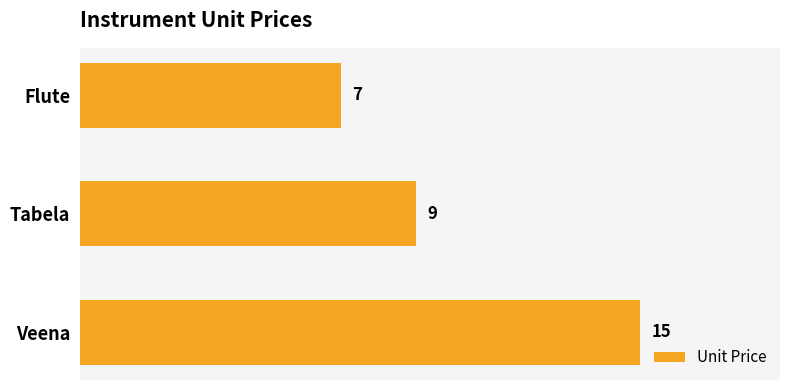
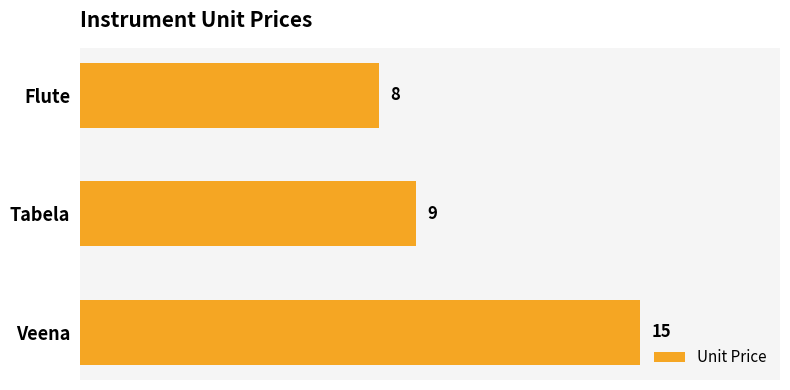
  {
-   "Flute": 7,
+   "Flute": 8,
    "Tabela": 9,
    "Veena": 15
  }
